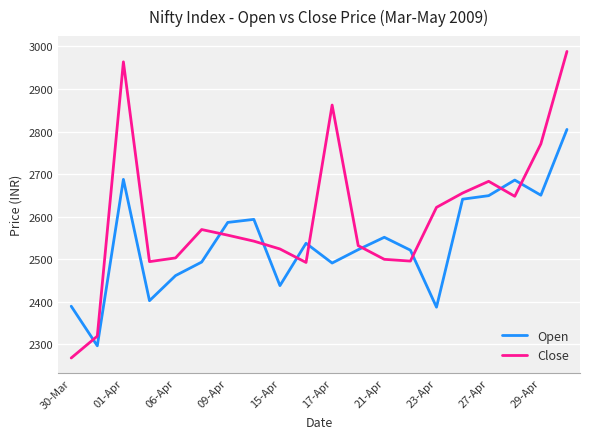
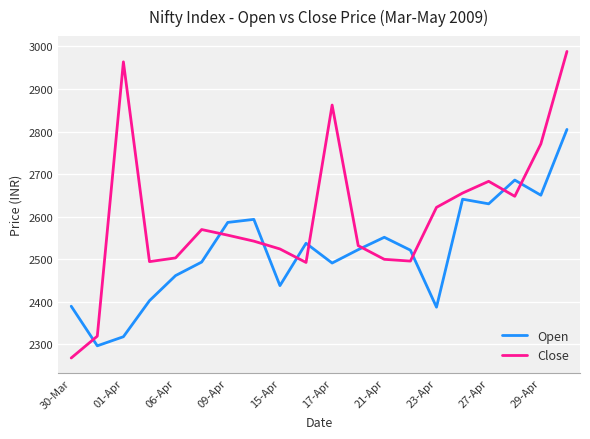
  {
    "Open": {
      "30-Mar": 2390,
-     "01-Apr": 2690,
+     "01-Apr": 2320,
      "06-Apr": 2460,
      "09-Apr": 2590,
      "15-Apr": 2440,
      "17-Apr": 2490,
      "21-Apr": 2550,
      "23-Apr": 2390,
-     "27-Apr": 2650,
+     "27-Apr": 2630,
      "29-Apr": 2650
    },
    "Close": {
      "30-Mar": 2270,
      "01-Apr": 2960,
      "06-Apr": 2500,
      "09-Apr": 2560,
      "15-Apr": 2520,
      "17-Apr": 2860,
      "21-Apr": 2500,
      "23-Apr": 2620,
      "27-Apr": 2680,
      "29-Apr": 2770
    }
  }
